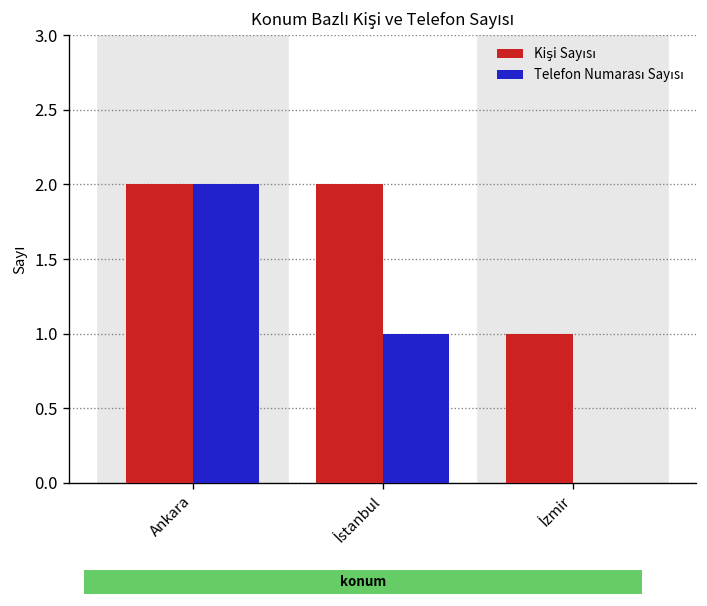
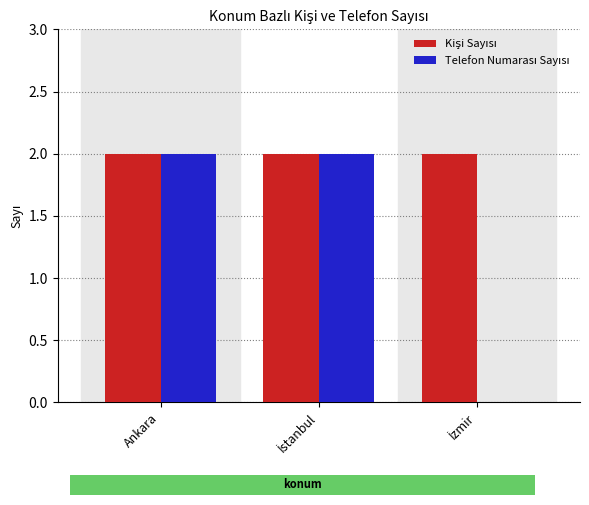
  {
    "Kişi Sayısı": {
      "Ankara": 2,
      "İstanbul": 2,
-     "İzmir": 1
+     "İzmir": 2
    },
    "Telefon Numarası Sayısı": {
      "Ankara": 2,
-     "İstanbul": 1,
+     "İstanbul": 2,
      "İzmir": 0
    }
  }
